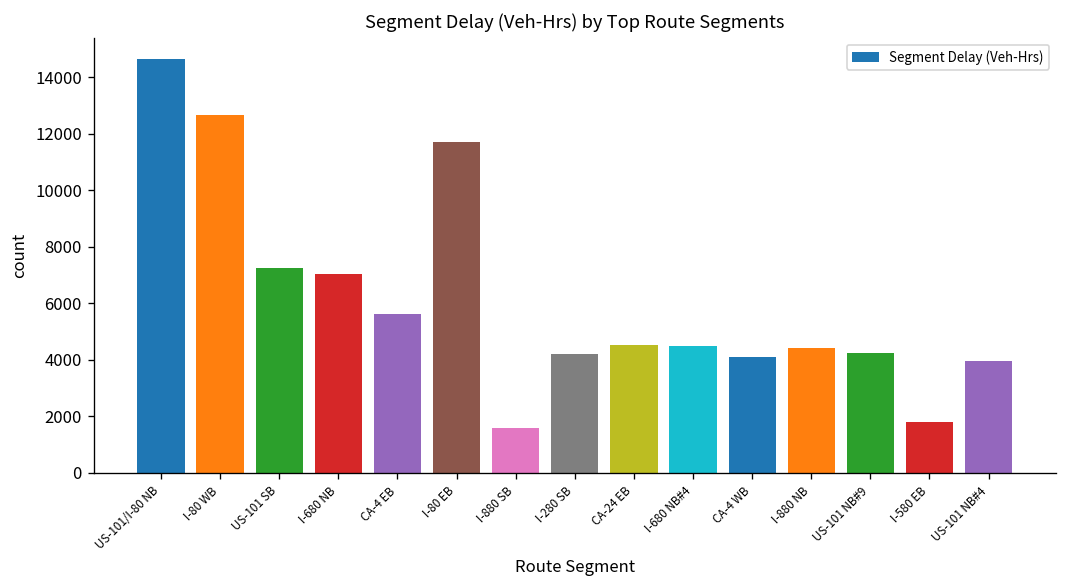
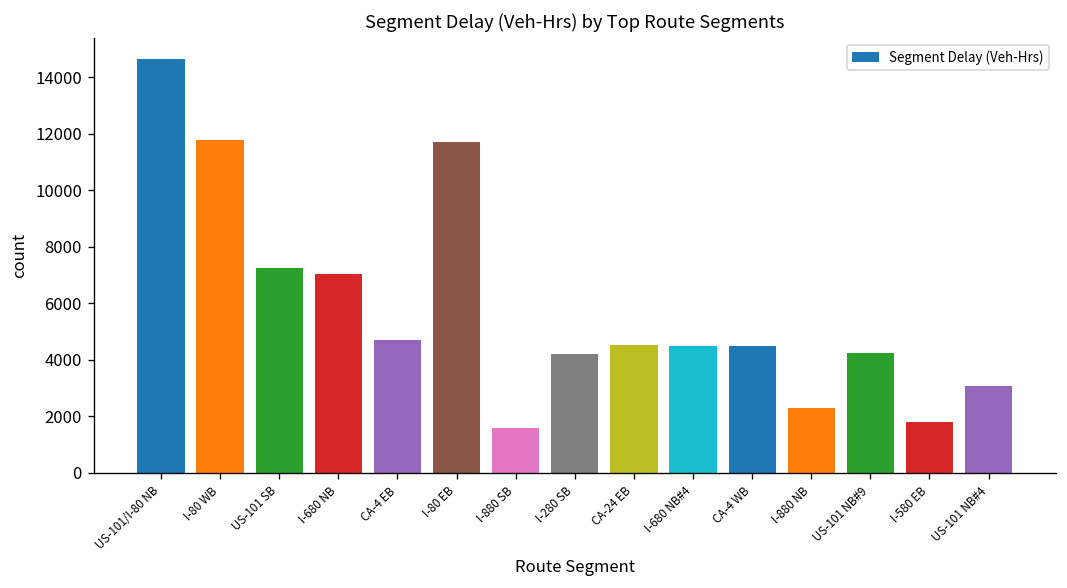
  {
    "US-101/I-80 NB": 14700,
-   "I-80 WB": 12700,
+   "I-80 WB": 11800,
    "US-101 SB": 7300,
    "I-680 NB": 7000,
-   "CA-4 EB": 5600,
+   "CA-4 EB": 4700,
    "I-80 EB": 11700,
    "I-880 SB": 1600,
    "I-280 SB": 4200,
    "CA-24 EB": 4500,
    "I-680 NB#4": 4500,
-   "CA-4 WB": 4100,
-   "I-880 NB": 4400,
+   "CA-4 WB": 4500,
+   "I-880 NB": 2300,
    "US-101 NB#9": 4200,
    "I-580 EB": 1800,
-   "US-101 NB#4": 4000
+   "US-101 NB#4": 3100
  }
